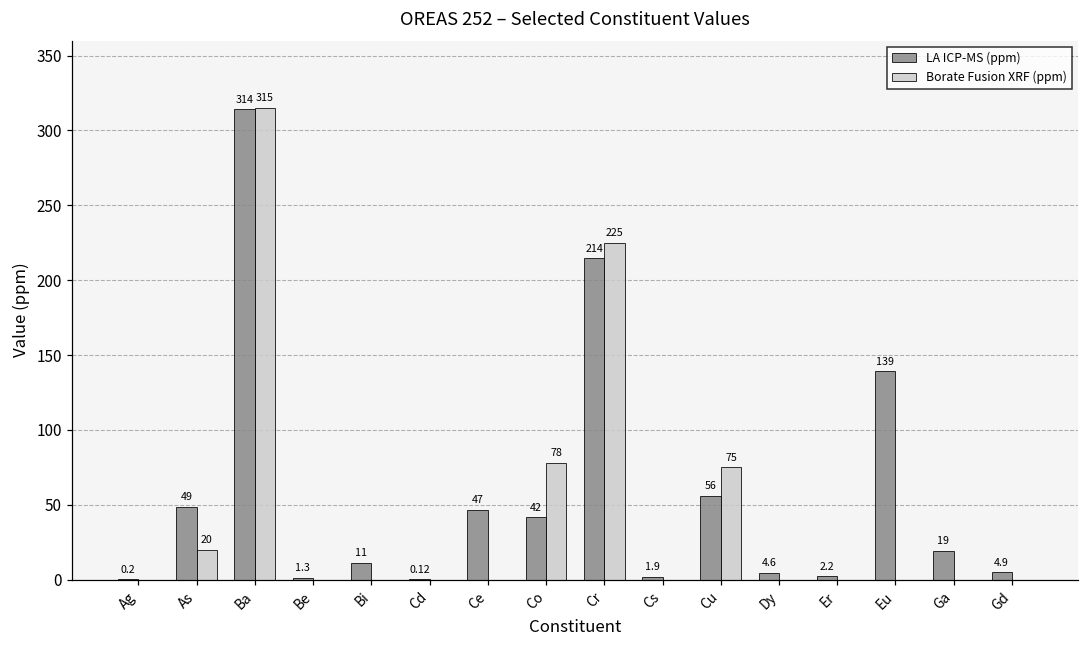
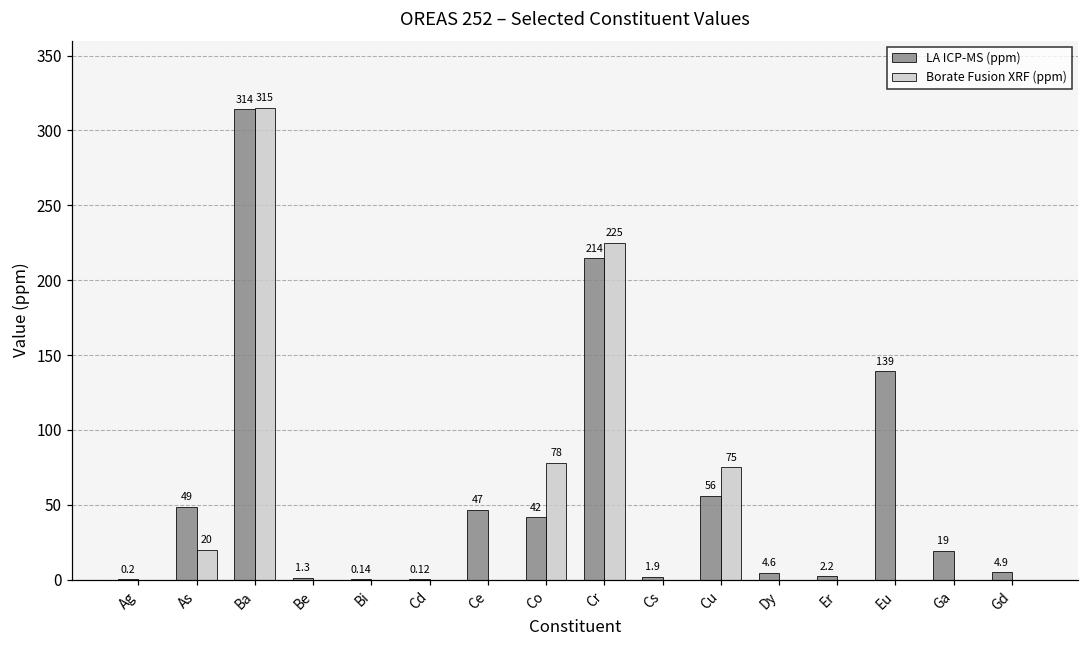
  {
    "LA ICP-MS (ppm)": {
      "Ag": 0.2,
      "As": 49,
      "Ba": 314,
      "Be": 1.3,
-     "Bi": 11,
+     "Bi": 0.14,
      "Cd": 0.12,
      "Ce": 47,
      "Co": 42,
      "Cr": 214,
      "Cs": 1.9,
      "Cu": 56,
      "Dy": 4.6,
      "Er": 2.2,
      "Eu": 139,
      "Ga": 19,
      "Gd": 4.9
    },
    "Borate Fusion XRF (ppm)": {
      "As": 20,
      "Ba": 315,
      "Co": 78,
      "Cr": 225,
      "Cu": 75
    }
  }
